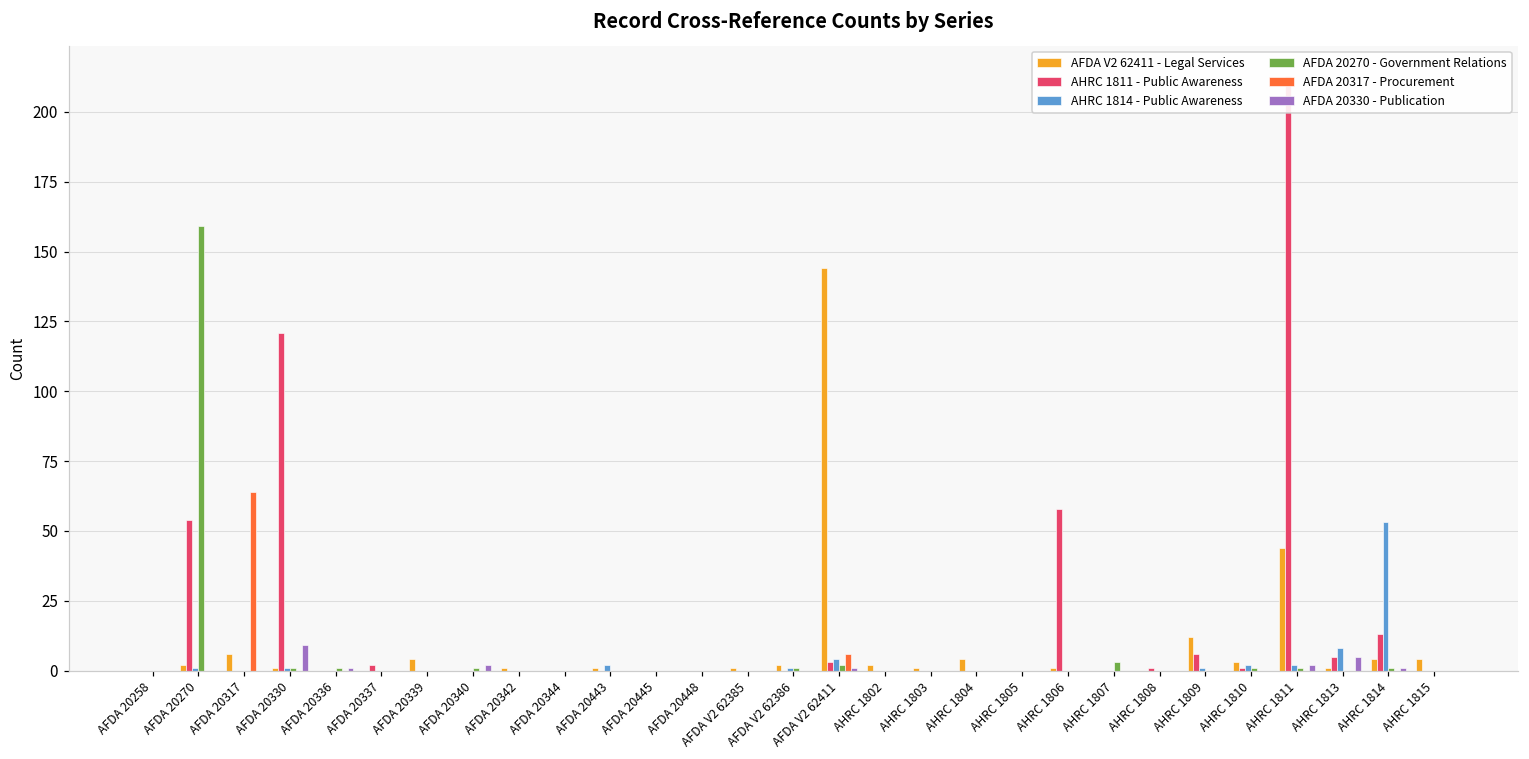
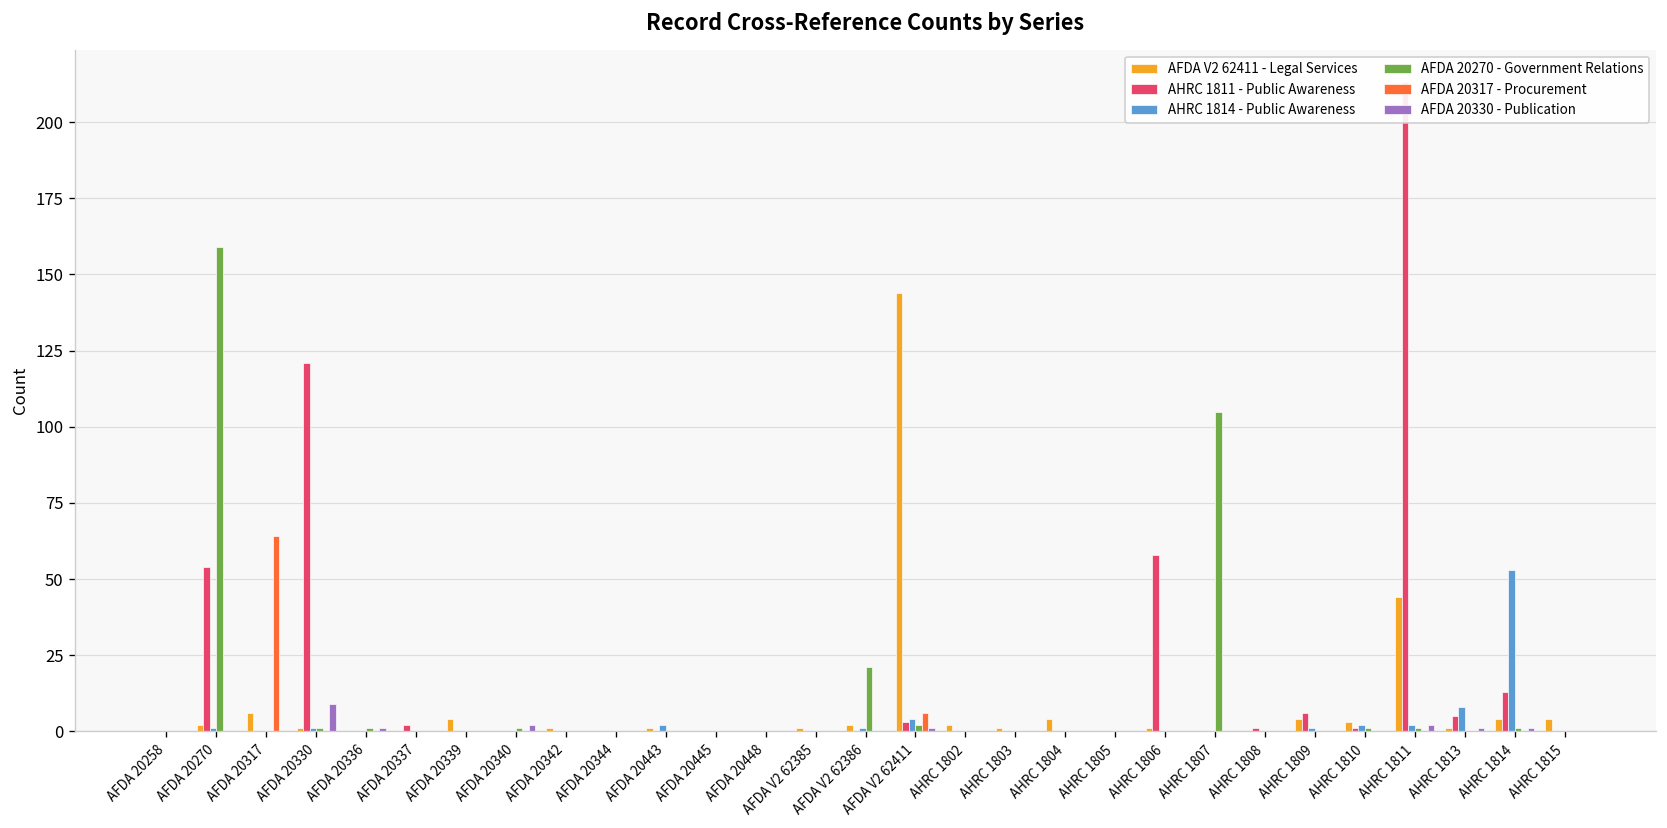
  {
    "AFDA V2 62411 - Legal Services": {
      "AFDA 20258": 0,
      "AFDA 20270": 2,
      "AFDA 20317": 6,
      "AFDA 20330": 1,
      "AFDA 20336": 0,
      "AFDA 20337": 0,
      "AFDA 20339": 4,
      "AFDA 20340": 0,
      "AFDA 20342": 1,
      "AFDA 20344": 0,
      "AFDA 20443": 1,
      "AFDA 20445": 0,
      "AFDA 20448": 0,
      "AFDA V2 62385": 1,
      "AFDA V2 62386": 2,
      "AFDA V2 62411": 144,
      "AHRC 1802": 2,
      "AHRC 1803": 1,
      "AHRC 1804": 4,
      "AHRC 1805": 0,
      "AHRC 1806": 1,
      "AHRC 1807": 0,
      "AHRC 1808": 0,
-     "AHRC 1809": 12,
+     "AHRC 1809": 4,
      "AHRC 1810": 3,
      "AHRC 1811": 44,
      "AHRC 1813": 1,
      "AHRC 1814": 4,
      "AHRC 1815": 4
    },
    "AHRC 1811 - Public Awareness": {
      "AFDA 20258": 0,
      "AFDA 20270": 54,
      "AFDA 20317": 0,
      "AFDA 20330": 121,
      "AFDA 20336": 0,
      "AFDA 20337": 2,
      "AFDA 20339": 0,
      "AFDA 20340": 0,
      "AFDA 20342": 0,
      "AFDA 20344": 0,
      "AFDA 20443": 0,
      "AFDA 20445": 0,
      "AFDA 20448": 0,
      "AFDA V2 62385": 0,
      "AFDA V2 62386": 0,
      "AFDA V2 62411": 3,
      "AHRC 1802": 0,
      "AHRC 1803": 0,
      "AHRC 1804": 0,
      "AHRC 1805": 0,
      "AHRC 1806": 58,
      "AHRC 1807": 0,
      "AHRC 1808": 1,
      "AHRC 1809": 6,
      "AHRC 1810": 1,
      "AHRC 1813": 5,
      "AHRC 1814": 13,
      "AHRC 1815": 0
    },
    "AHRC 1814 - Public Awareness": {
      "AFDA 20258": 0,
      "AFDA 20270": 1,
      "AFDA 20317": 0,
      "AFDA 20330": 1,
      "AFDA 20336": 0,
      "AFDA 20337": 0,
      "AFDA 20339": 0,
      "AFDA 20340": 0,
      "AFDA 20342": 0,
      "AFDA 20344": 0,
      "AFDA 20443": 2,
      "AFDA 20445": 0,
      "AFDA 20448": 0,
      "AFDA V2 62385": 0,
      "AFDA V2 62386": 1,
      "AFDA V2 62411": 4,
      "AHRC 1802": 0,
      "AHRC 1803": 0,
      "AHRC 1804": 0,
      "AHRC 1805": 0,
      "AHRC 1806": 0,
      "AHRC 1807": 0,
      "AHRC 1808": 0,
      "AHRC 1809": 1,
      "AHRC 1810": 2,
      "AHRC 1811": 2,
      "AHRC 1813": 8,
      "AHRC 1814": 53,
      "AHRC 1815": 0
    },
    "AFDA 20270 - Government Relations": {
      "AFDA 20258": 0,
      "AFDA 20270": 159,
      "AFDA 20317": 0,
      "AFDA 20330": 1,
      "AFDA 20336": 1,
      "AFDA 20337": 0,
      "AFDA 20339": 0,
      "AFDA 20340": 1,
      "AFDA 20342": 0,
      "AFDA 20344": 0,
      "AFDA 20443": 0,
      "AFDA 20445": 0,
      "AFDA 20448": 0,
      "AFDA V2 62385": 0,
-     "AFDA V2 62386": 1,
+     "AFDA V2 62386": 21,
      "AFDA V2 62411": 2,
      "AHRC 1802": 0,
      "AHRC 1803": 0,
      "AHRC 1804": 0,
      "AHRC 1805": 0,
      "AHRC 1806": 0,
-     "AHRC 1807": 3,
+     "AHRC 1807": 105,
      "AHRC 1808": 0,
      "AHRC 1809": 0,
      "AHRC 1810": 1,
      "AHRC 1811": 1,
      "AHRC 1813": 0,
      "AHRC 1814": 1,
      "AHRC 1815": 0
    },
    "AFDA 20317 - Procurement": {
      "AFDA 20258": 0,
      "AFDA 20270": 0,
      "AFDA 20317": 64,
      "AFDA 20330": 0,
      "AFDA 20336": 0,
      "AFDA 20337": 0,
      "AFDA 20339": 0,
      "AFDA 20340": 0,
      "AFDA 20342": 0,
      "AFDA 20344": 0,
      "AFDA 20443": 0,
      "AFDA 20445": 0,
      "AFDA 20448": 0,
      "AFDA V2 62385": 0,
      "AFDA V2 62386": 0,
      "AFDA V2 62411": 6,
      "AHRC 1802": 0,
      "AHRC 1803": 0,
      "AHRC 1804": 0,
      "AHRC 1805": 0,
      "AHRC 1806": 0,
      "AHRC 1807": 0,
      "AHRC 1808": 0,
      "AHRC 1809": 0,
      "AHRC 1810": 0,
      "AHRC 1811": 0,
      "AHRC 1813": 0,
      "AHRC 1814": 0,
      "AHRC 1815": 0
    },
    "AFDA 20330 - Publication": {
      "AFDA 20258": 0,
      "AFDA 20270": 0,
      "AFDA 20317": 0,
      "AFDA 20330": 9,
      "AFDA 20336": 1,
      "AFDA 20337": 0,
      "AFDA 20339": 0,
      "AFDA 20340": 2,
      "AFDA 20342": 0,
      "AFDA 20344": 0,
      "AFDA 20443": 0,
      "AFDA 20445": 0,
      "AFDA 20448": 0,
      "AFDA V2 62385": 0,
      "AFDA V2 62386": 0,
      "AFDA V2 62411": 1,
      "AHRC 1802": 0,
      "AHRC 1803": 0,
      "AHRC 1804": 0,
      "AHRC 1805": 0,
      "AHRC 1806": 0,
      "AHRC 1807": 0,
      "AHRC 1808": 0,
      "AHRC 1809": 0,
      "AHRC 1810": 0,
      "AHRC 1811": 2,
-     "AHRC 1813": 5,
+     "AHRC 1813": 1,
      "AHRC 1814": 1,
      "AHRC 1815": 0
    }
  }
